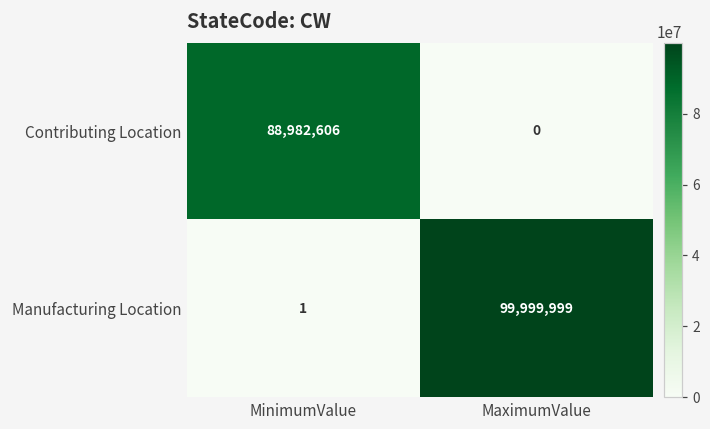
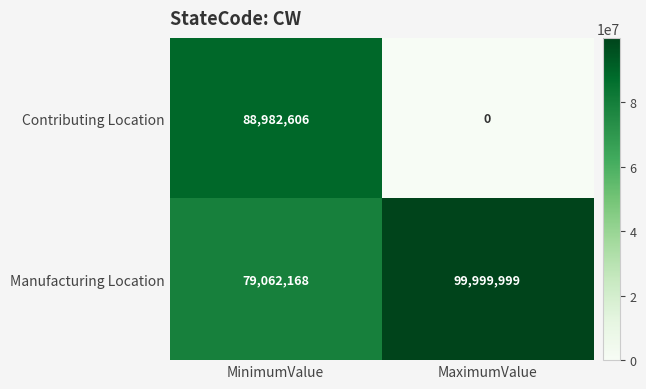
  {
    "Contributing Location": {
      "MinimumValue": "88,982,606",
      "MaximumValue": "0"
    },
    "Manufacturing Location": {
-     "MinimumValue": "1",
+     "MinimumValue": "79,062,168",
      "MaximumValue": "99,999,999"
    }
  }
